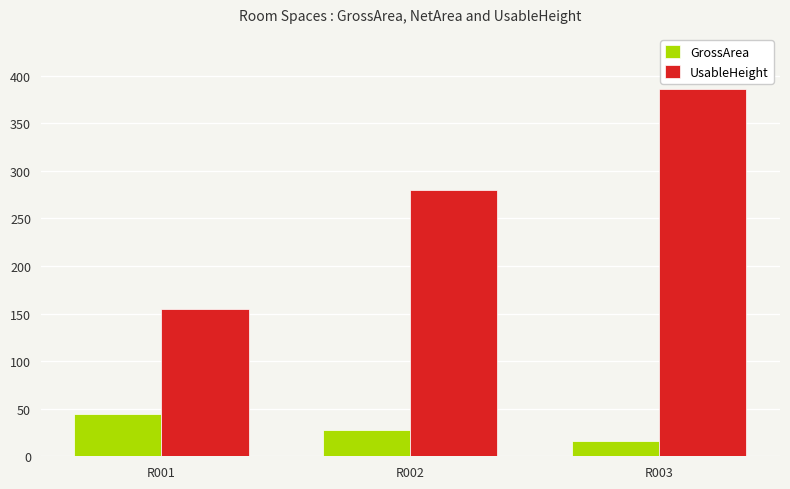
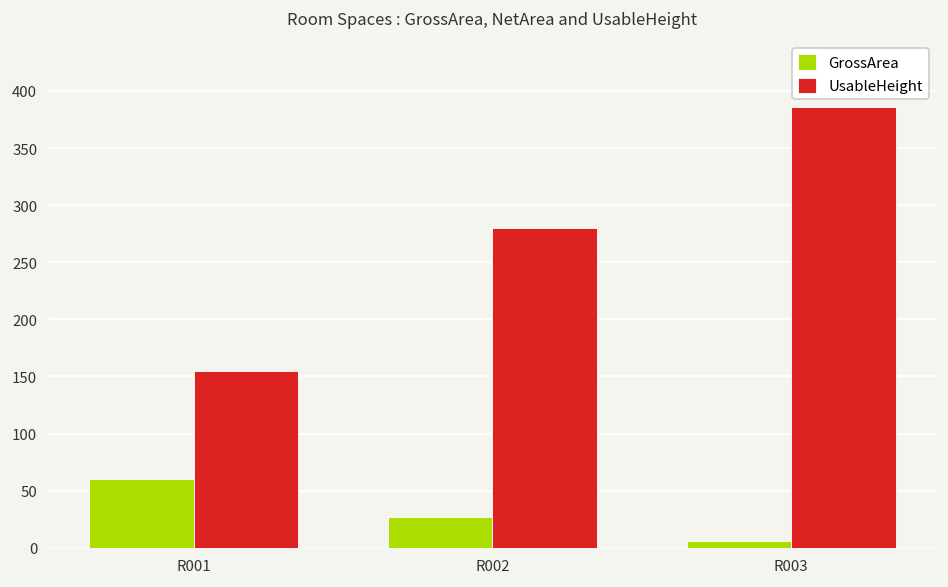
  {
    "GrossArea": {
-     "R001": 40,
+     "R001": 60,
      "R002": 30,
-     "R003": 20
+     "R003": 10
    },
    "UsableHeight": {
      "R001": 160,
      "R002": 280,
      "R003": 390
    }
  }
